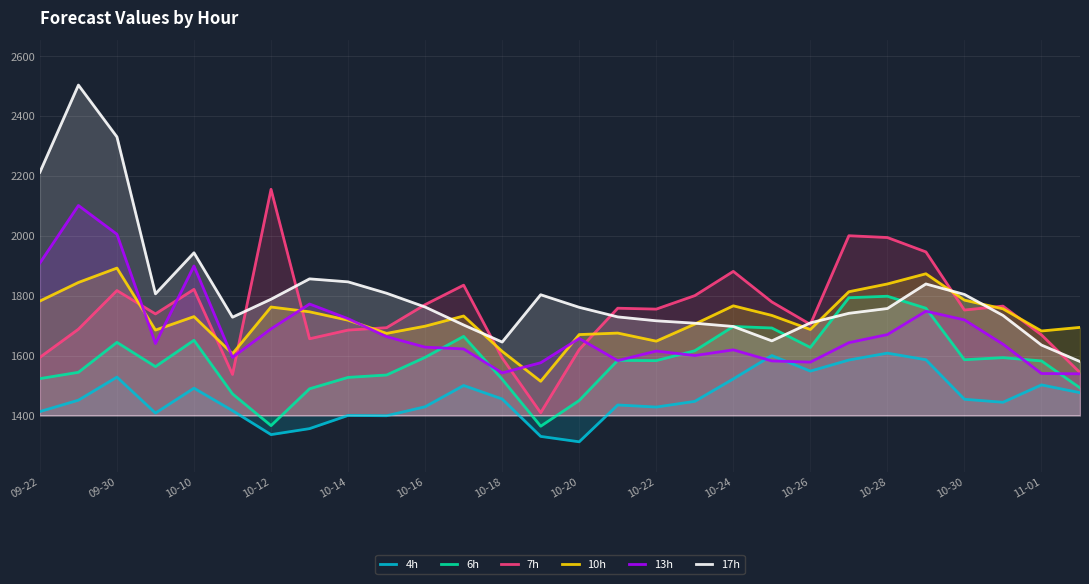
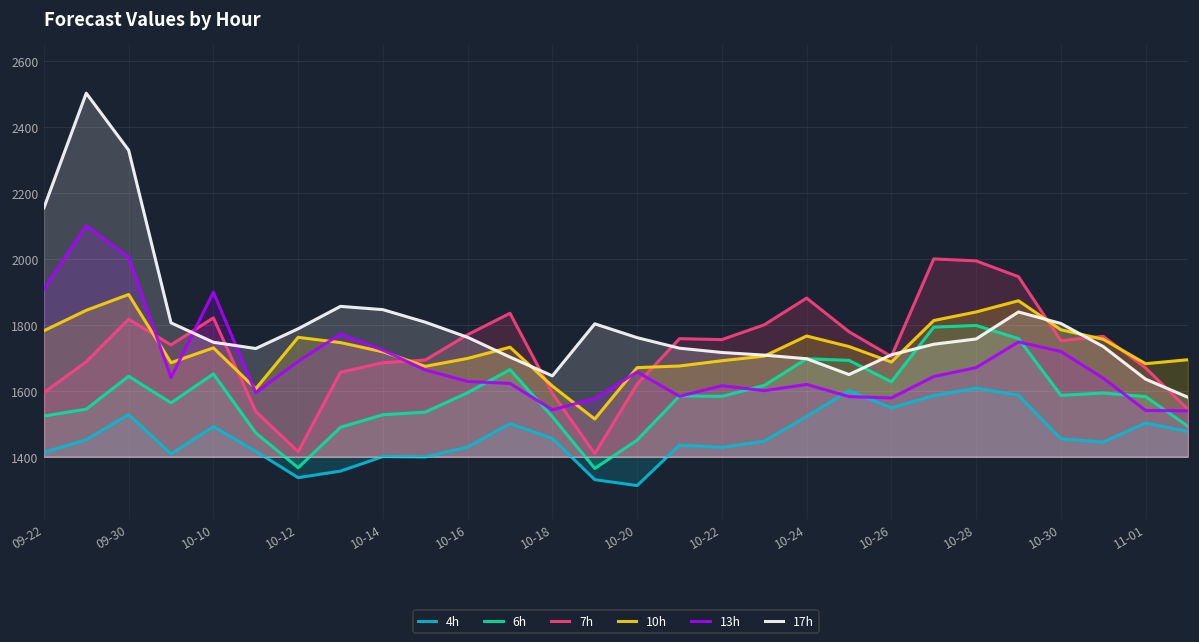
  {
    "7h": {
      "09-22": 1590,
      "09-30": 1820,
      "10-10": 1820,
-     "10-12": 2160,
+     "10-12": 1420,
      "10-14": 1690,
      "10-18": 1590,
      "10-20": 1620,
      "10-22": 1760,
      "10-24": 1880,
      "10-28": 1990,
      "10-30": 1750,
      "11-01": 1670
    },
    "10h": {
      "09-22": 1780,
      "09-30": 1890,
      "10-10": 1730,
      "10-12": 1760,
      "10-16": 1700,
      "10-18": 1610,
      "10-20": 1670,
-     "10-22": 1650,
+     "10-22": 1690,
      "10-24": 1770,
      "10-26": 1690,
      "10-28": 1840,
      "10-30": 1790,
      "11-01": 1680
    },
    "13h": {
      "09-22": 1910,
      "09-30": 2010,
      "10-10": 1900,
      "10-12": 1690,
      "10-16": 1630,
      "10-18": 1540,
      "10-20": 1660,
      "10-22": 1620,
      "10-24": 1620,
      "10-26": 1580,
      "10-28": 1670,
      "10-30": 1720,
      "11-01": 1540
    },
    "17h": {
-     "09-22": 2210,
+     "09-22": 2160,
      "09-30": 2330,
-     "10-10": 1940,
+     "10-10": 1750,
      "10-12": 1790,
      "10-14": 1850,
      "10-18": 1650,
      "10-20": 1760,
      "10-22": 1720,
      "10-28": 1760,
      "10-30": 1800,
      "11-01": 1640
    }
  }
